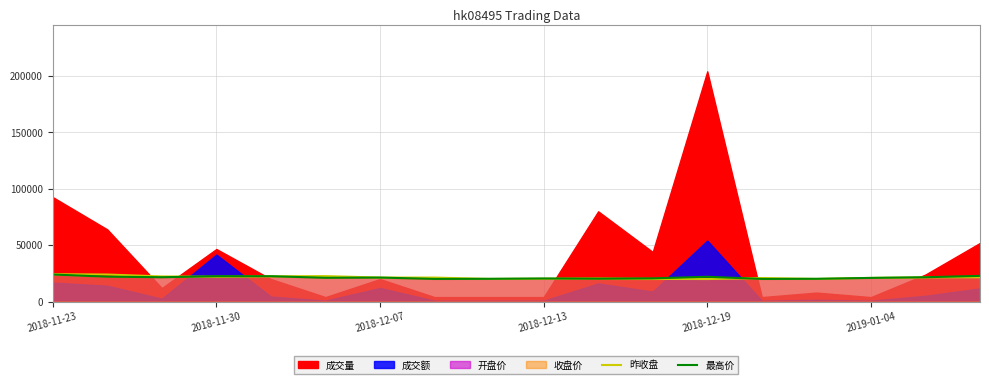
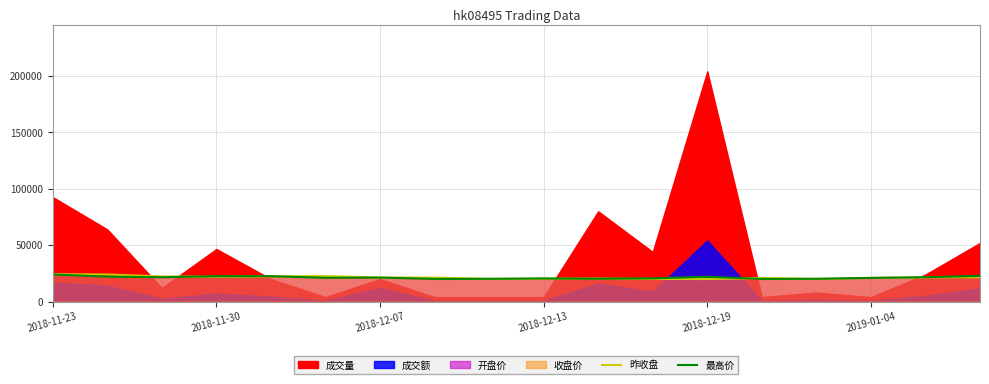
  {
    "成交量": {
      "2018-11-23": 93000,
      "2018-11-30": 47000,
      "2018-12-13": 4000,
      "2018-12-19": 204000,
      "2019-01-04": 4000
    },
    "成交额": {
      "2018-11-23": 17000,
-     "2018-11-30": 42000,
+     "2018-11-30": 7000,
      "2018-12-07": 12000,
      "2018-12-19": 54000
    }
  }
